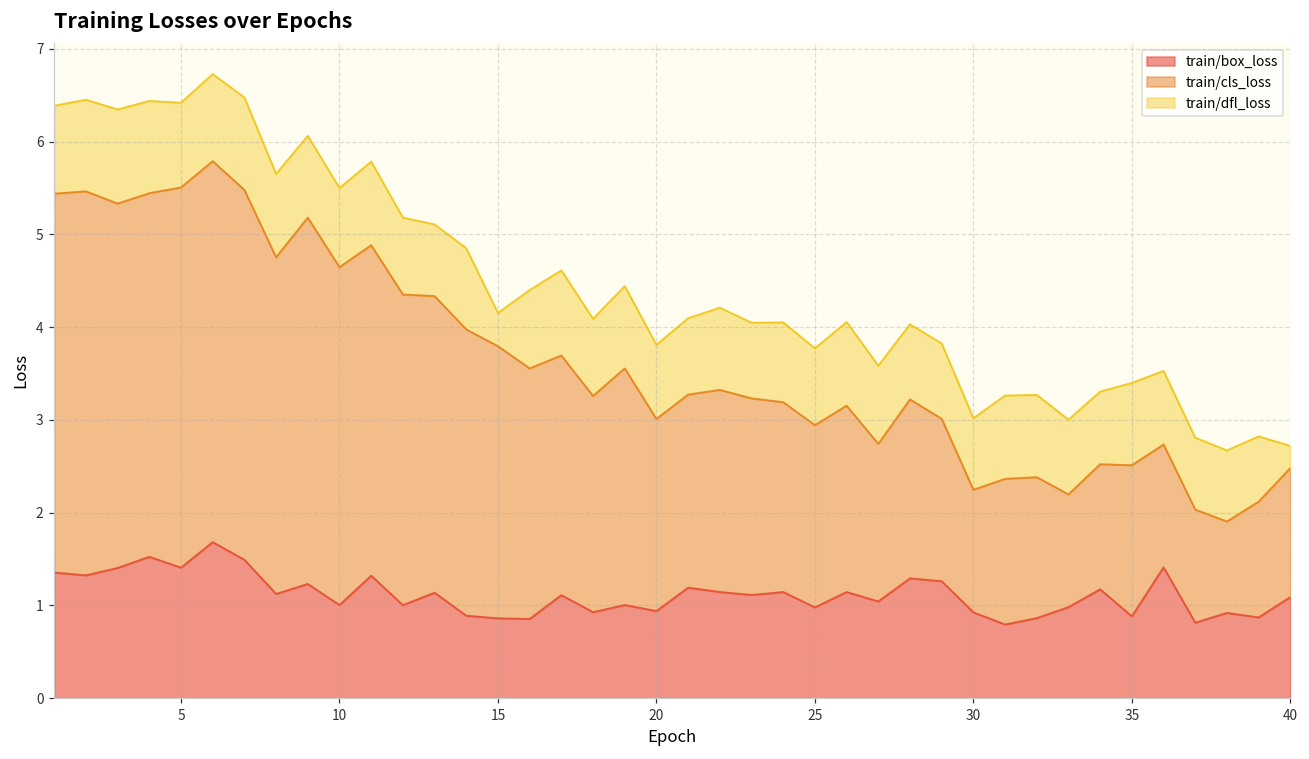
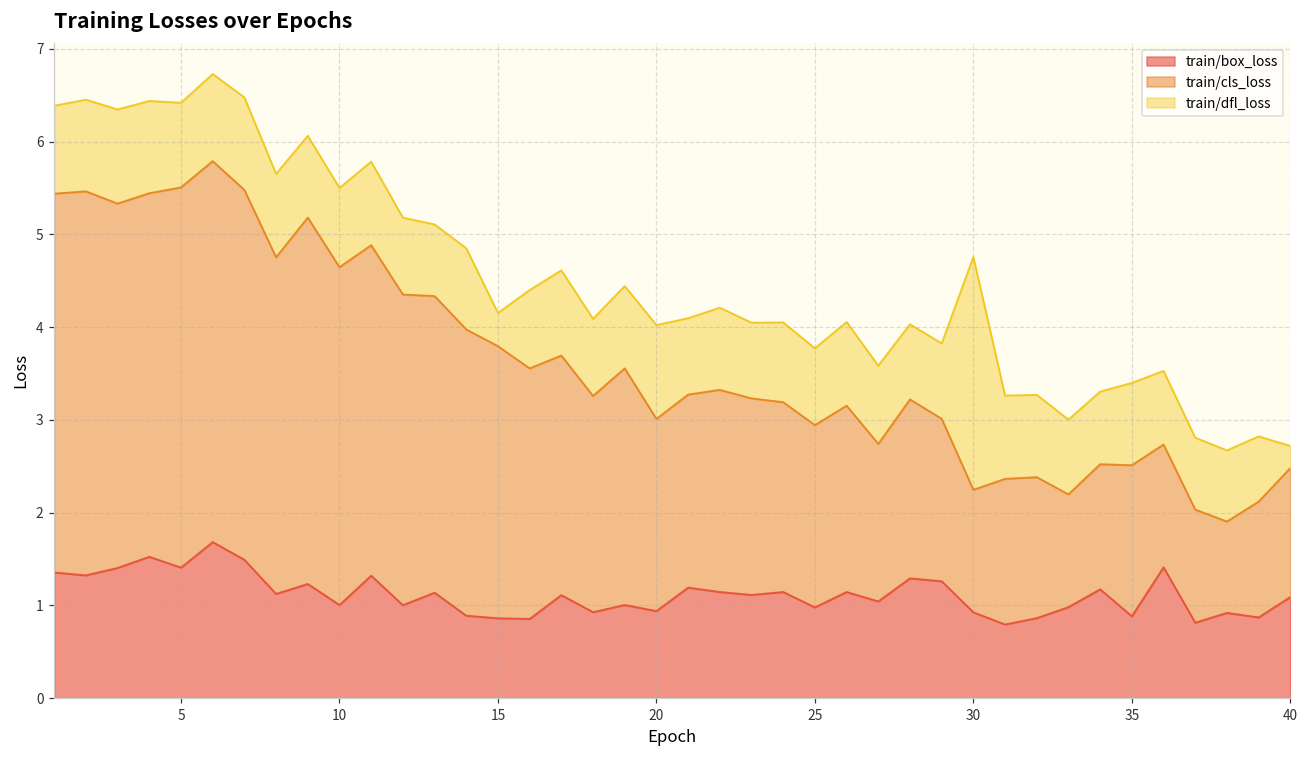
  {
    "train/dfl_loss": {
      "5": 0.9,
      "10": 0.9,
      "15": 0.4,
-     "20": 0.8,
+     "20": 1.0,
      "25": 0.8,
-     "30": 0.8,
+     "30": 2.5,
      "35": 0.9,
      "40": 0.2
    }
  }
